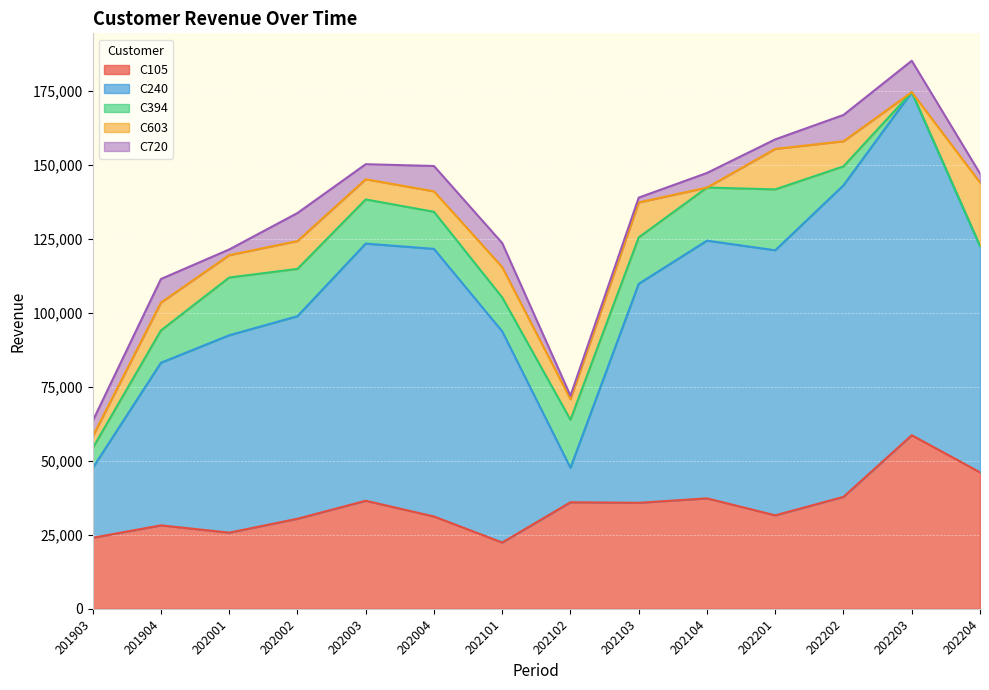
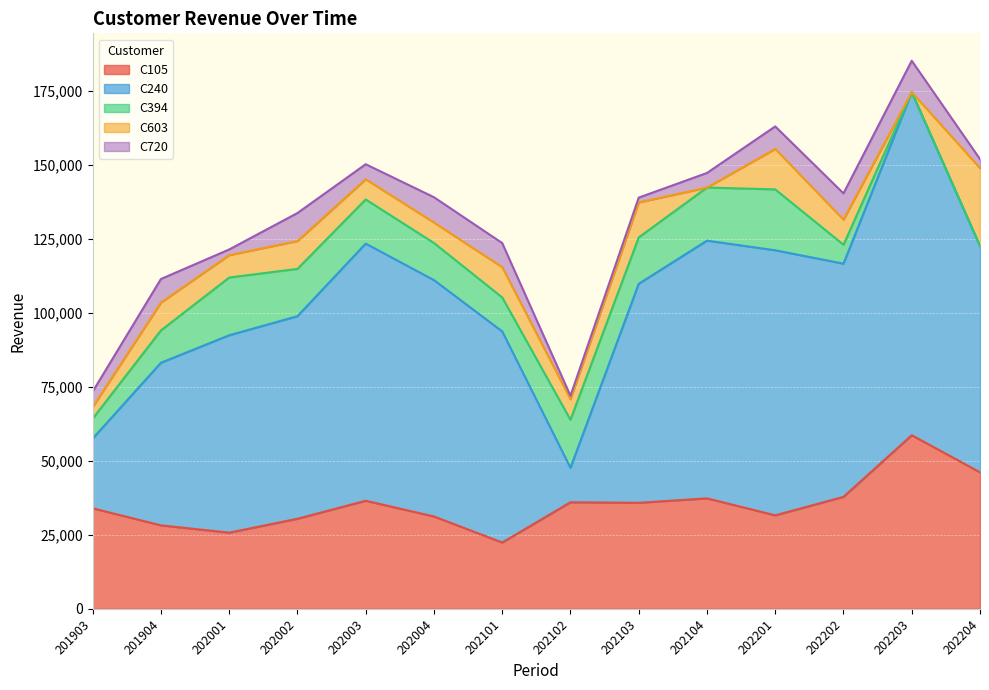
  {
    "C105": {
-     "201903": "24,000",
+     "201903": "34,000",
      "201904": "28,000",
      "202001": "26,000",
      "202002": "30,000",
      "202003": "37,000",
      "202004": "31,000",
      "202101": "22,000",
      "202102": "36,000",
      "202103": "36,000",
      "202104": "37,000",
      "202201": "32,000",
      "202202": "38,000",
      "202203": "59,000",
      "202204": "46,000"
    },
    "C240": {
      "201903": "24,000",
      "201904": "55,000",
      "202001": "67,000",
      "202002": "68,000",
      "202003": "87,000",
-     "202004": "90,000",
+     "202004": "80,000",
      "202101": "71,000",
      "202102": "12,000",
      "202103": "74,000",
      "202104": "87,000",
      "202201": "90,000",
-     "202202": "105,000"
+     "202202": "79,000"
    },
    "C394": {
      "201903": "7,000",
      "201904": "11,000",
      "202001": "20,000",
      "202002": "16,000",
      "202003": "15,000",
      "202004": "13,000",
      "202101": "11,000",
      "202102": "16,000",
      "202103": "16,000",
      "202201": "21,000",
      "202202": "6,000"
    },
    "C603": {
      "201903": "4,000",
      "201904": "9,000",
      "202001": "8,000",
      "202002": "9,000",
      "202003": "7,000",
      "202004": "7,000",
      "202101": "10,000",
      "202102": "7,000",
      "202103": "12,000",
      "202201": "14,000",
      "202202": "8,000",
-     "202204": "21,000"
+     "202204": "26,000"
    },
    "C720": {
      "201903": "5,000",
      "201904": "8,000",
      "202001": "2,000",
      "202002": "9,000",
      "202003": "5,000",
      "202004": "9,000",
      "202101": "8,000",
      "202102": "1,000",
      "202103": "2,000",
      "202104": "5,000",
-     "202201": "3,000",
+     "202201": "8,000",
      "202202": "9,000",
      "202203": "11,000",
      "202204": "3,000"
    }
  }
